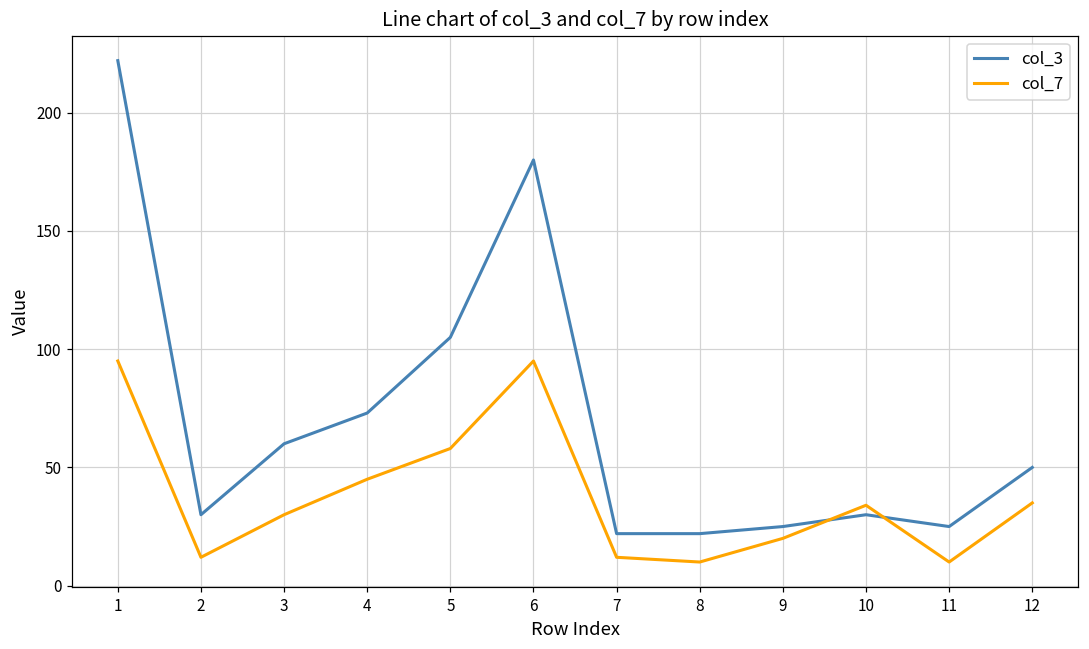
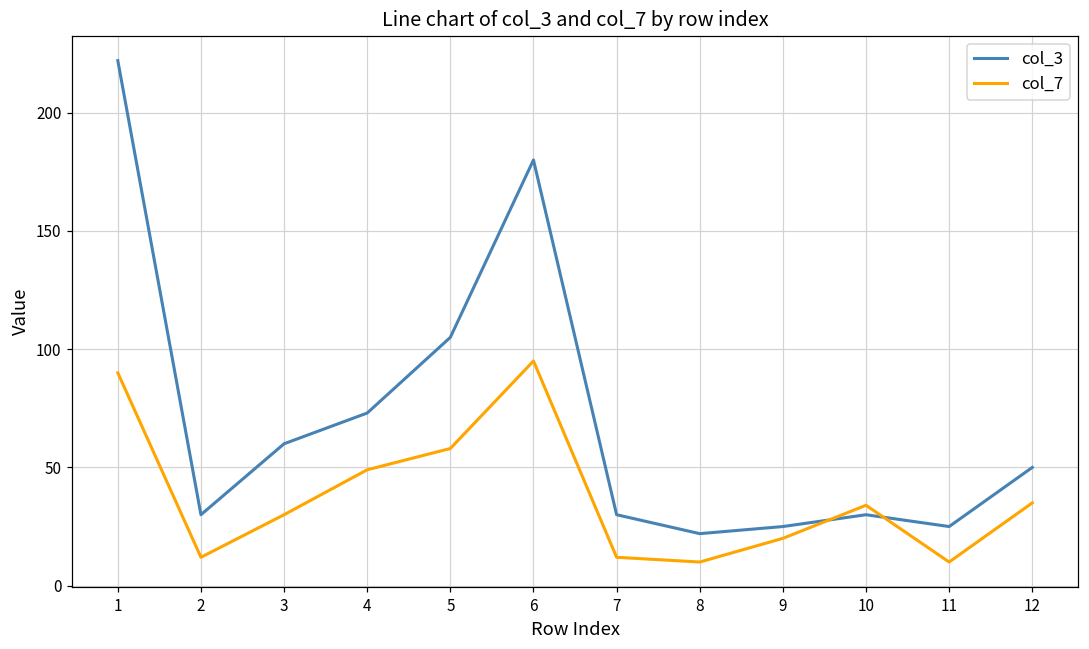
  {
    "col_3": {
      "1": 222,
      "2": 30,
      "3": 60,
      "4": 73,
      "5": 105,
      "6": 180,
-     "7": 22,
+     "7": 30,
      "8": 22,
      "9": 25,
      "10": 30,
      "11": 25,
      "12": 50
    },
    "col_7": {
-     "1": 95,
+     "1": 90,
      "2": 12,
      "3": 30,
-     "4": 45,
+     "4": 49,
      "5": 58,
      "6": 95,
      "7": 12,
      "8": 10,
      "9": 20,
      "10": 34,
      "11": 10,
      "12": 35
    }
  }
